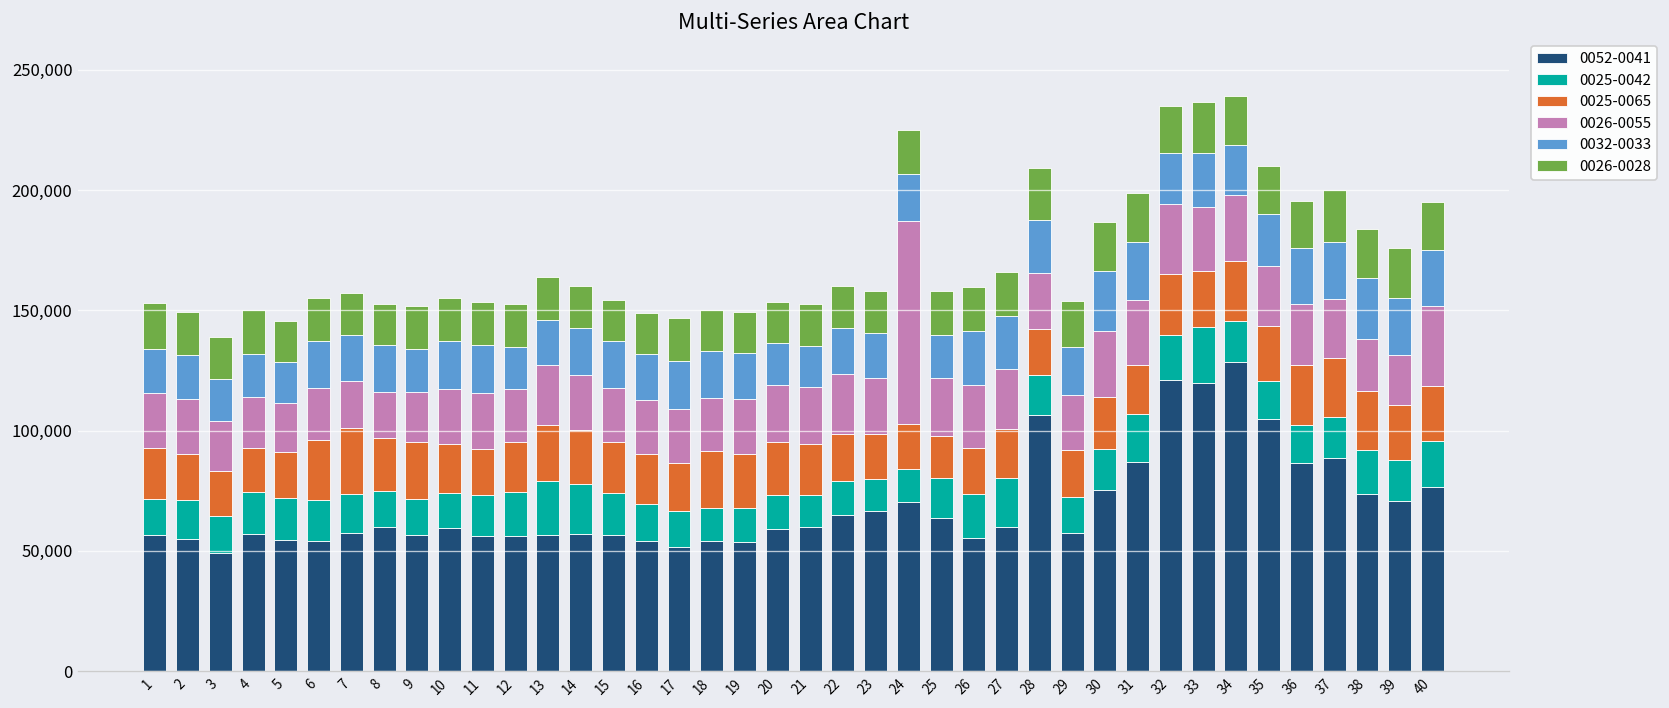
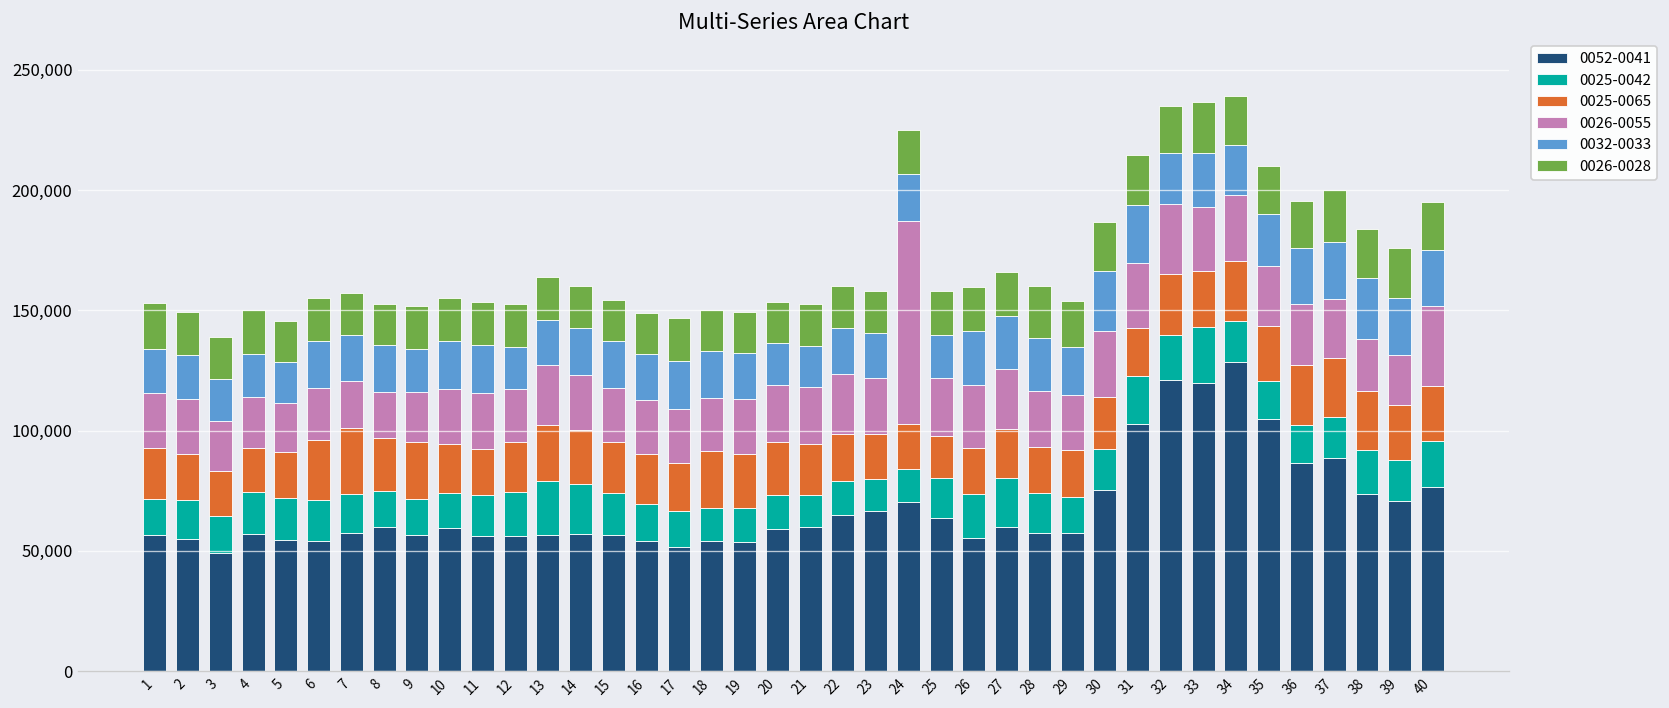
  {
    "0052-0041": {
      "1": "56,000",
      "2": "55,000",
      "3": "49,000",
      "4": "57,000",
      "5": "55,000",
      "6": "54,000",
      "7": "58,000",
      "8": "60,000",
      "9": "57,000",
      "10": "59,000",
      "11": "56,000",
      "12": "56,000",
      "13": "57,000",
      "14": "57,000",
      "15": "56,000",
      "16": "54,000",
      "17": "52,000",
      "18": "54,000",
      "19": "54,000",
      "20": "59,000",
      "21": "60,000",
      "22": "65,000",
      "23": "66,000",
      "24": "70,000",
      "25": "64,000",
      "26": "55,000",
      "27": "60,000",
-     "28": "106,000",
+     "28": "57,000",
      "29": "57,000",
      "30": "75,000",
-     "31": "87,000",
+     "31": "103,000",
      "32": "121,000",
      "33": "120,000",
      "34": "129,000",
      "35": "105,000",
      "36": "86,000",
      "37": "88,000",
      "38": "74,000",
      "39": "71,000",
      "40": "76,000"
    }
  }
